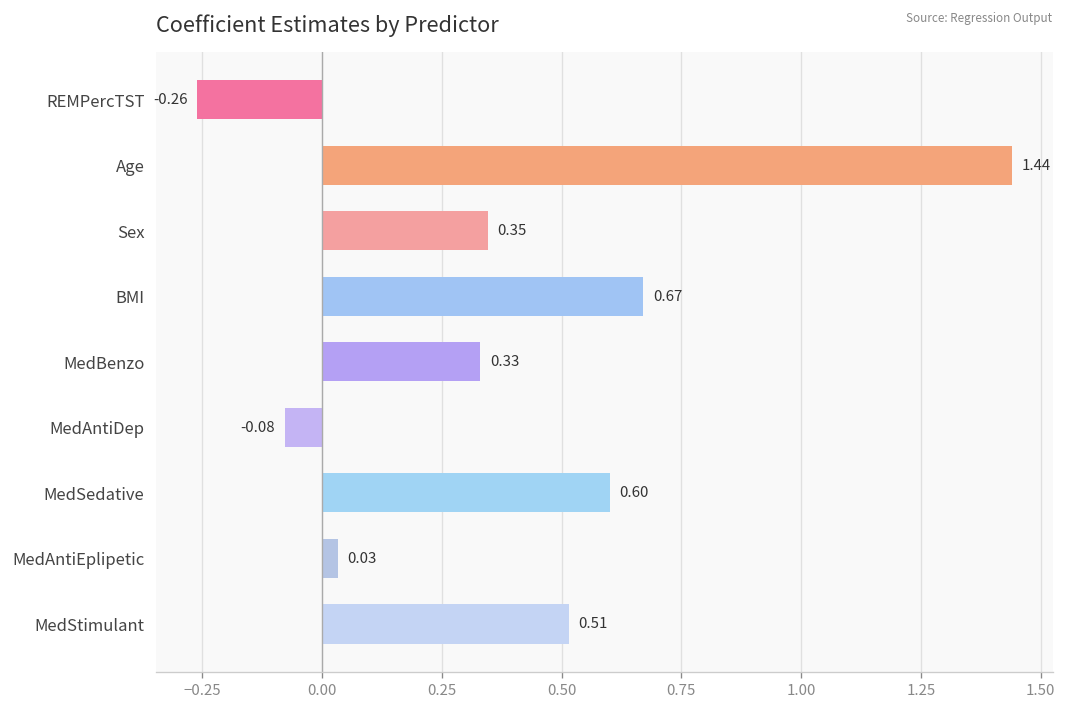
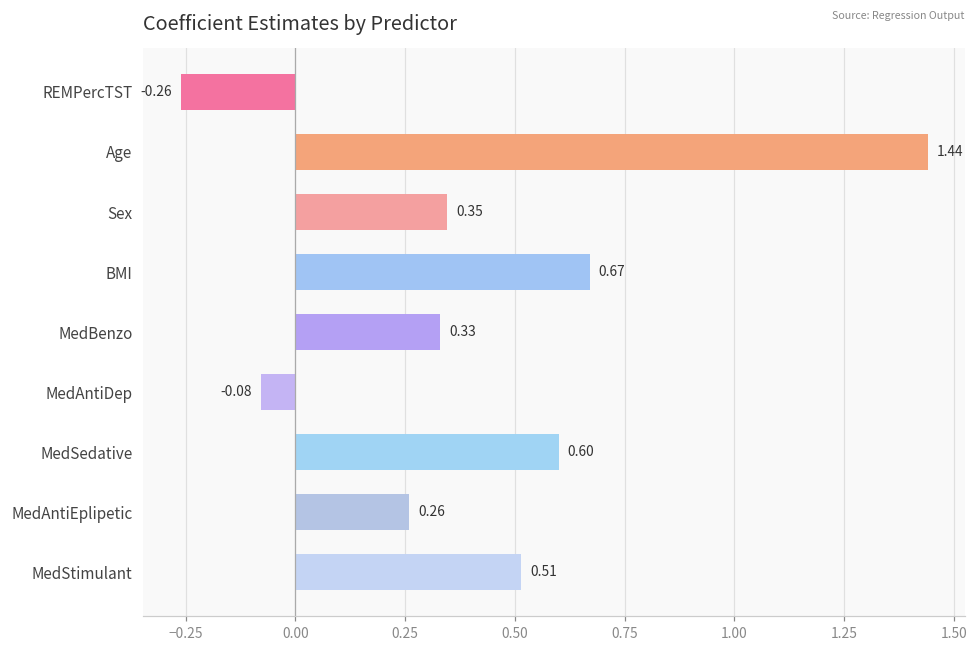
  {
    "REMPercTST": -0.26,
    "Age": 1.44,
    "Sex": 0.35,
    "BMI": 0.67,
    "MedBenzo": 0.33,
    "MedAntiDep": -0.08,
    "MedSedative": 0.60,
-   "MedAntiEplipetic": 0.03,
+   "MedAntiEplipetic": 0.26,
    "MedStimulant": 0.51
  }
